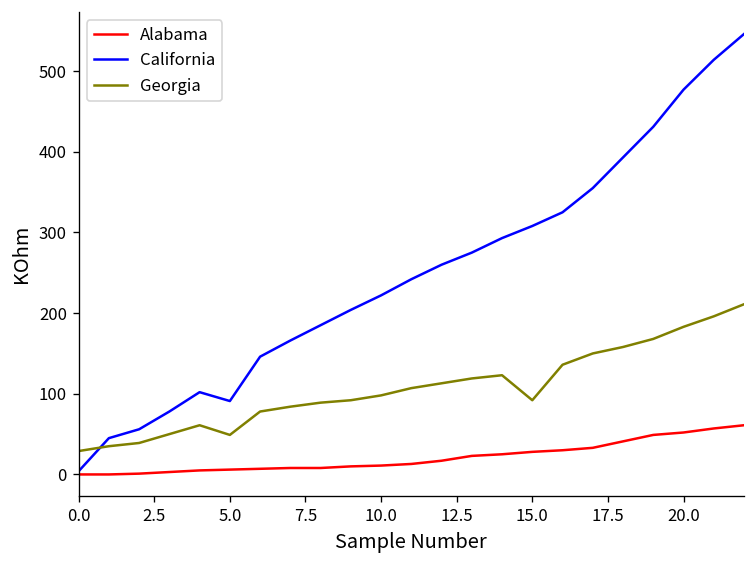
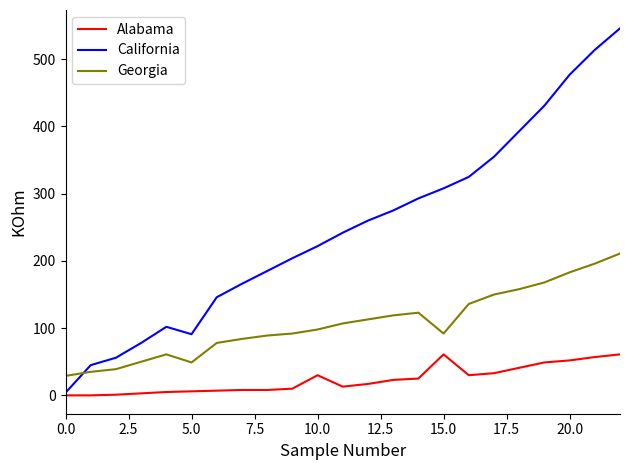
  {
    "Alabama": {
      "0.0": 0,
      "5.0": 10,
-     "10.0": 10,
-     "15.0": 30,
+     "10.0": 30,
+     "15.0": 60,
      "20.0": 50
    },
    "California": {
      "0.0": 0,
      "5.0": 90,
      "10.0": 220,
      "15.0": 310,
      "20.0": 480
    },
    "Georgia": {
      "0.0": 30,
      "5.0": 50,
      "10.0": 100,
      "15.0": 90,
      "20.0": 180
    }
  }
